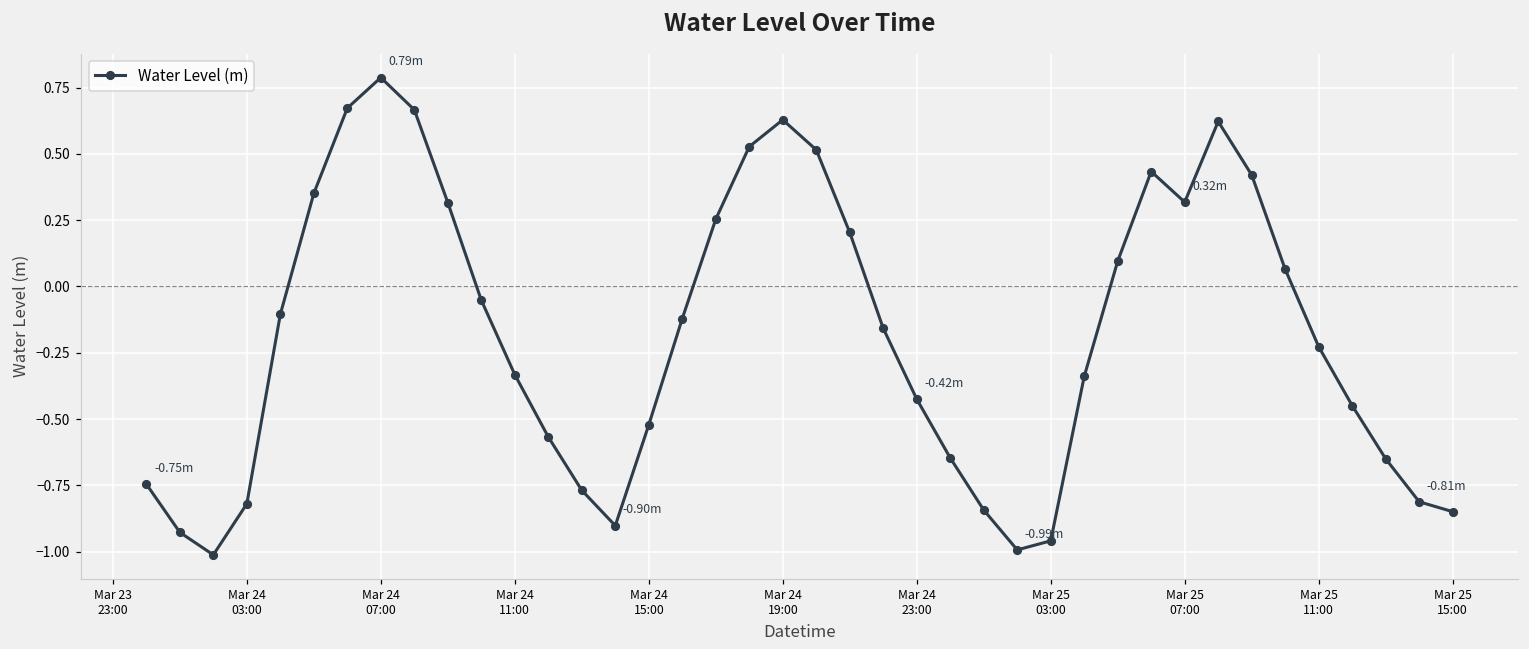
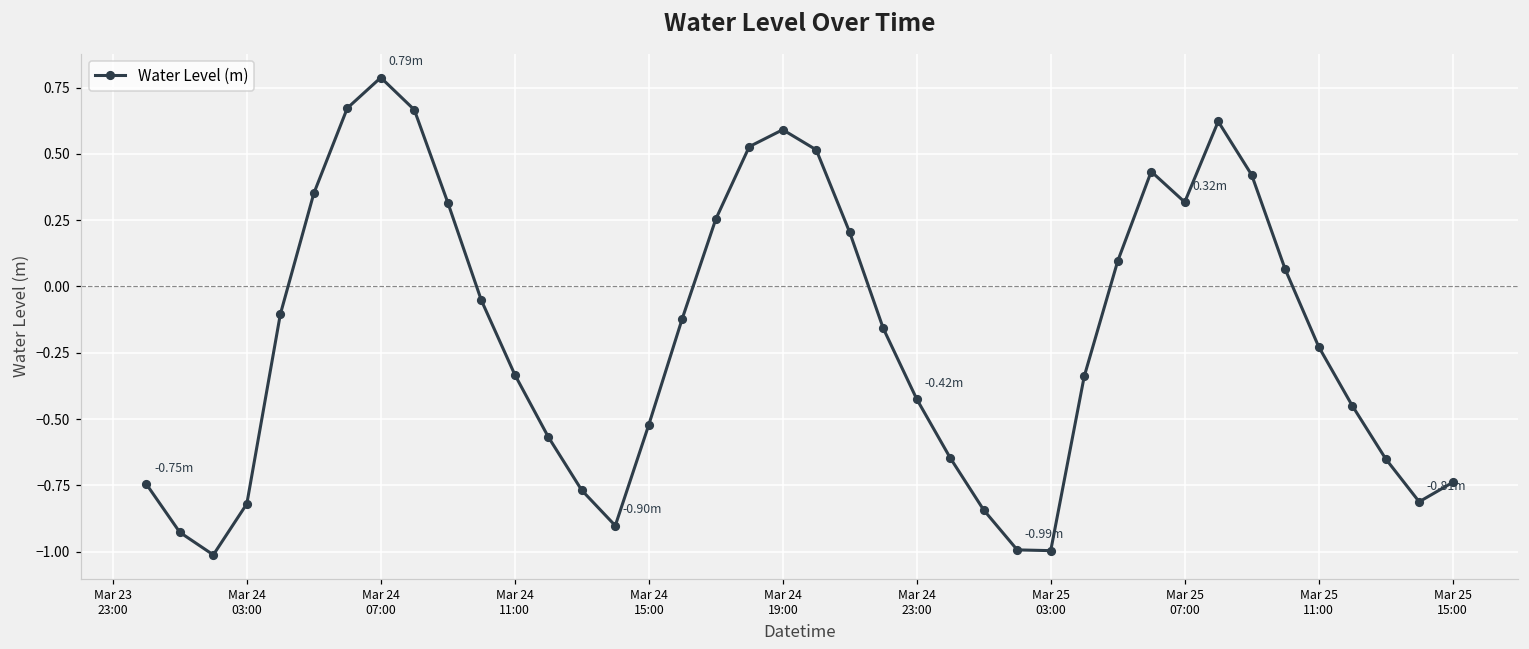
  {
    "Mar 24 03:00": -0.82,
    "Mar 24 11:00": -0.33,
    "Mar 24 15:00": -0.52,
-   "Mar 24 19:00": 0.63,
-   "Mar 25 03:00": -0.96,
+   "Mar 24 19:00": 0.59,
+   "Mar 25 03:00": -1.00,
    "Mar 25 11:00": -0.23,
-   "Mar 25 15:00": -0.85
+   "Mar 25 15:00": -0.74
  }
